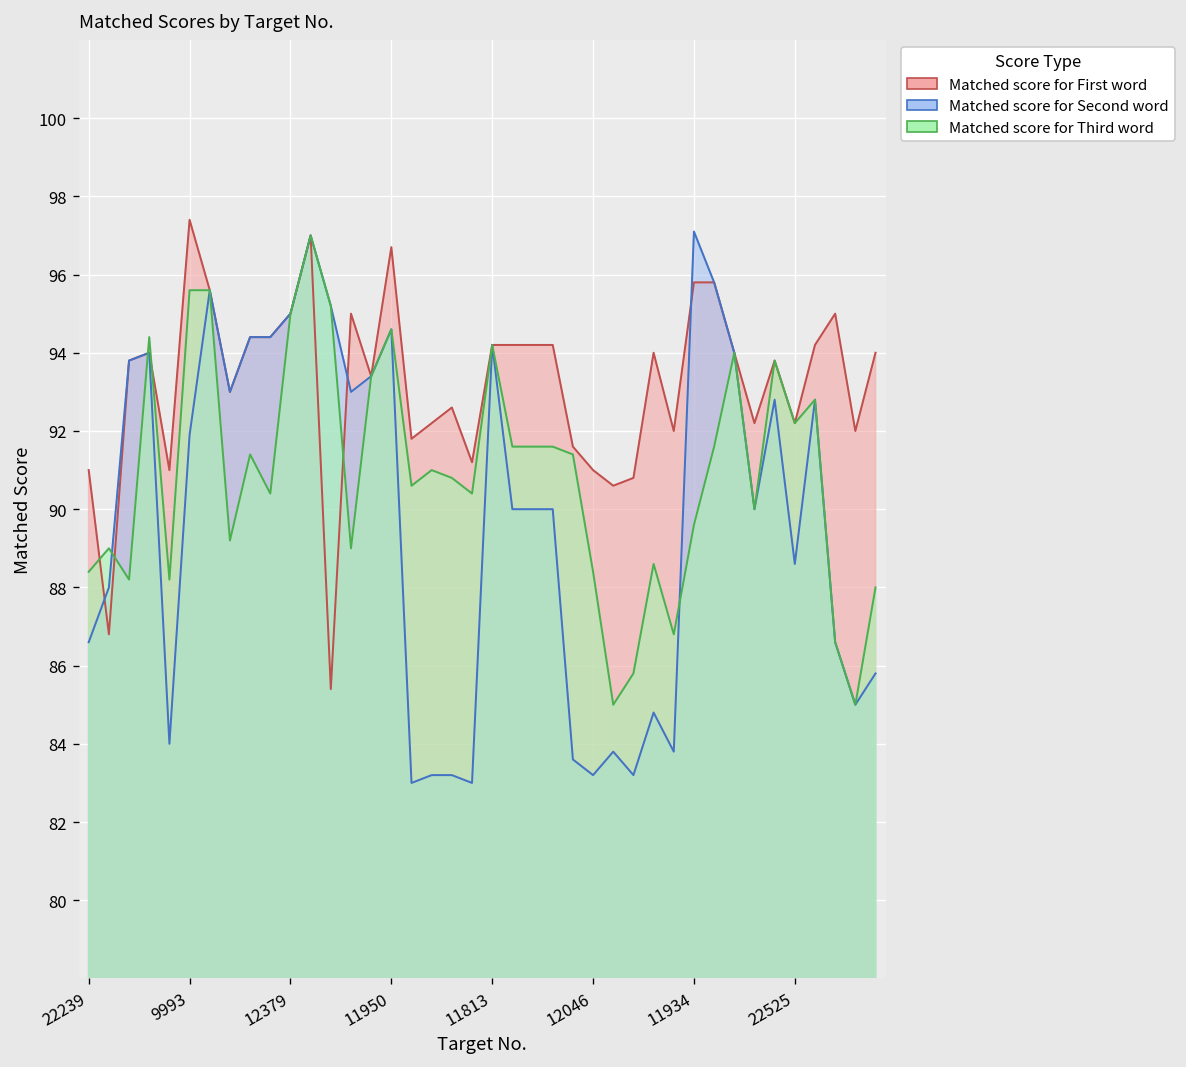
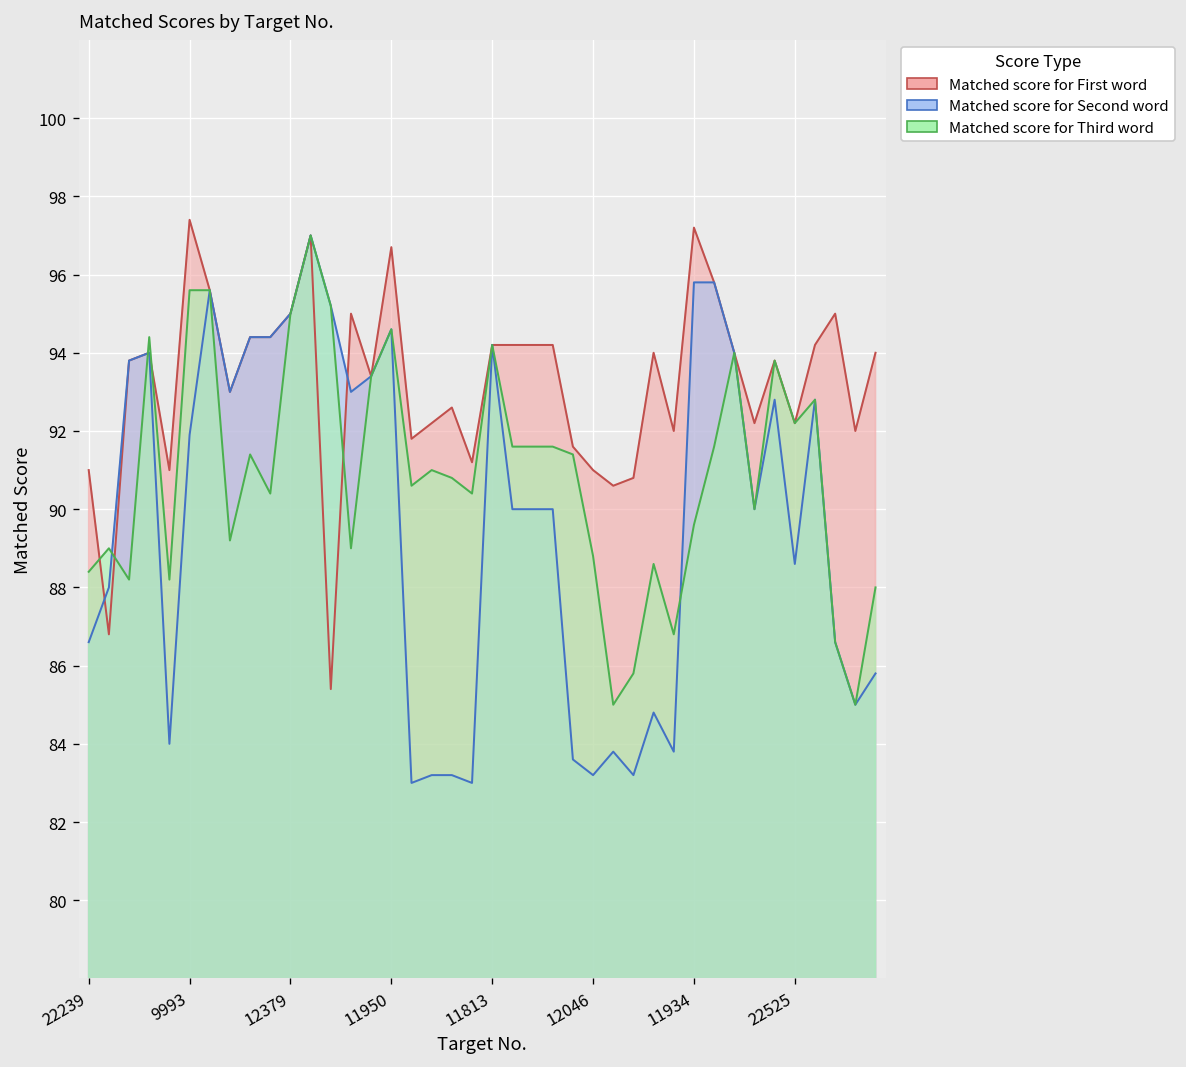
  {
    "Matched score for First word": {
      "22239": 91.0,
      "9993": 97.4,
      "11950": 96.7,
      "12046": 91.0,
-     "11934": 95.8
+     "11934": 97.2
    },
    "Matched score for Second word": {
      "22239": 86.6,
      "9993": 91.9,
      "12046": 83.2,
-     "11934": 97.1,
+     "11934": 95.8,
      "22525": 88.6
    },
    "Matched score for Third word": {
      "22239": 88.4,
      "9993": 95.6,
-     "12046": 88.4,
+     "12046": 88.8,
      "11934": 89.6
    }
  }
